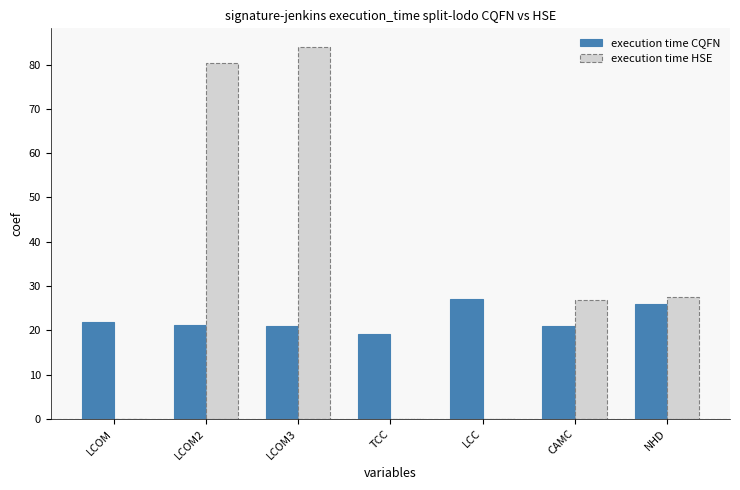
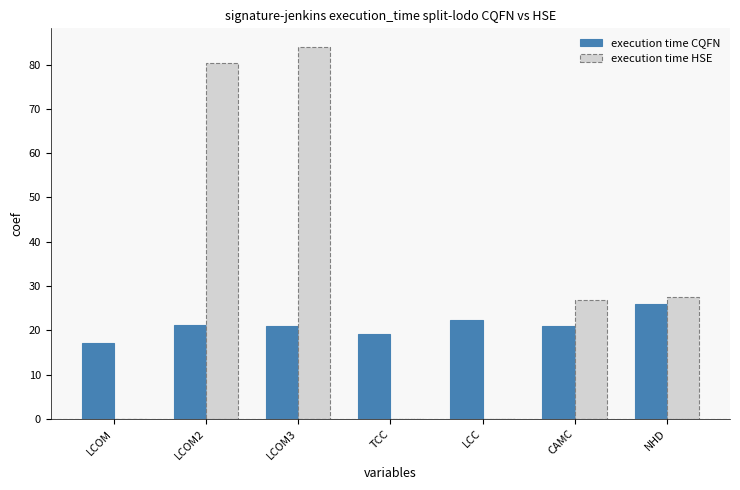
  {
    "execution time CQFN": {
-     "LCOM": 22,
+     "LCOM": 17,
      "LCOM2": 21,
      "LCOM3": 21,
      "TCC": 19,
-     "LCC": 27,
+     "LCC": 22,
      "CAMC": 21,
      "NHD": 26
    },
    "execution time HSE": {
      "LCOM": 0,
      "LCOM2": 80,
      "LCOM3": 84,
      "TCC": 0,
      "LCC": 0,
      "CAMC": 27,
      "NHD": 27
    }
  }
